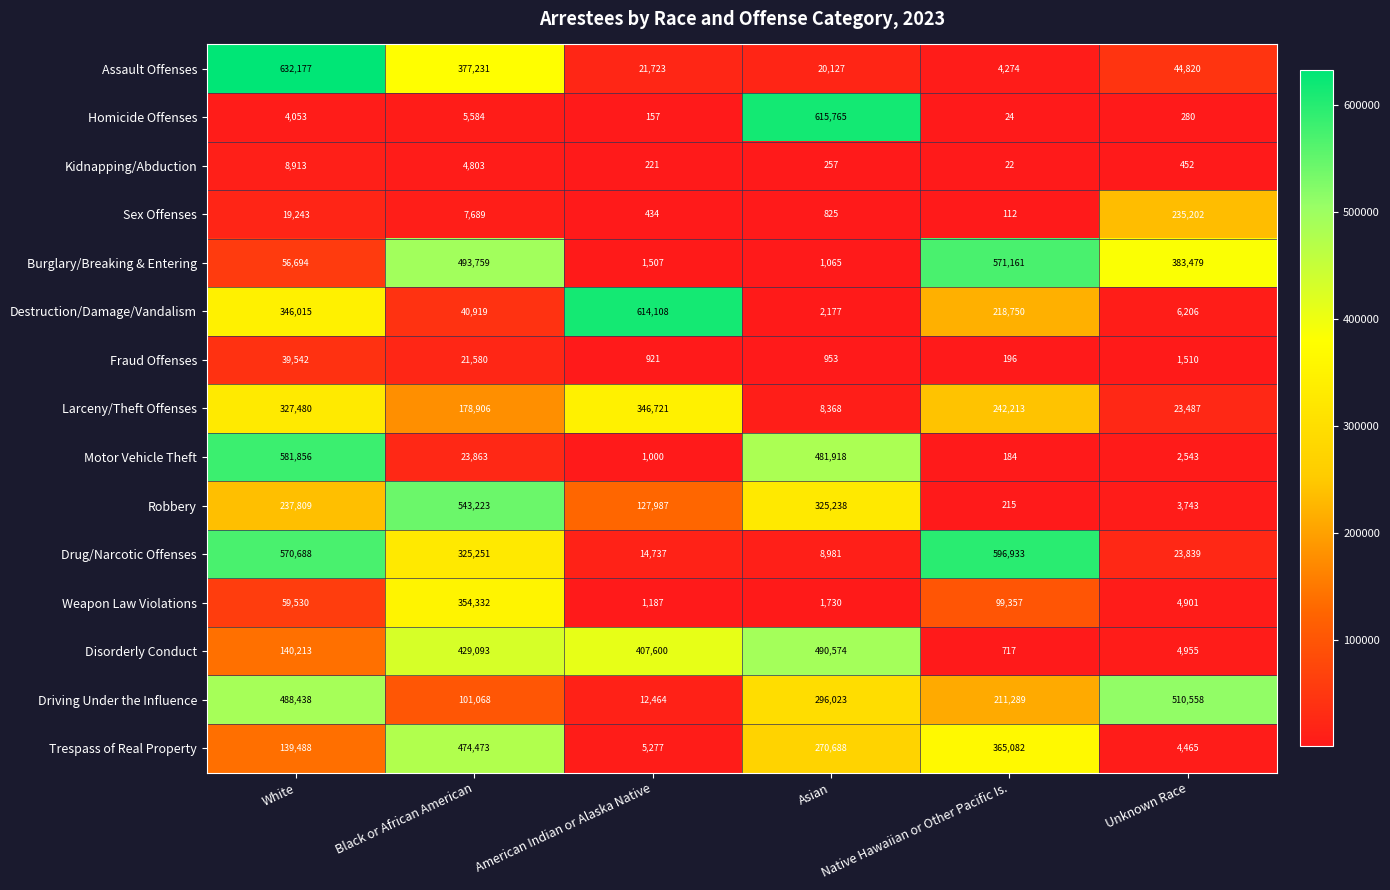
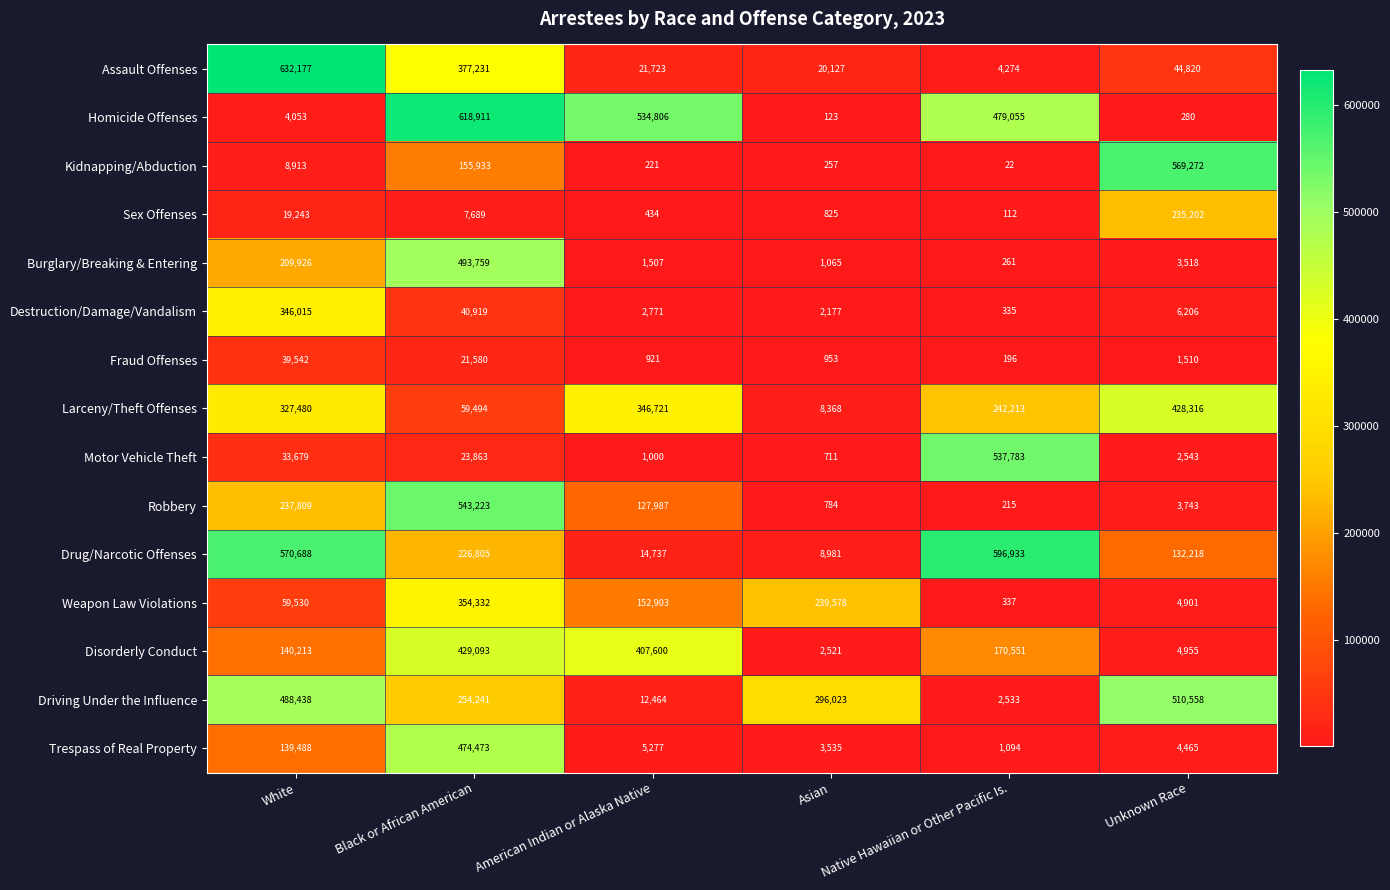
  {
    "Assault Offenses": {
      "White": "632,177",
      "Black or African American": "377,231",
      "American Indian or Alaska Native": "21,723",
      "Asian": "20,127",
      "Native Hawaiian or Other Pacific Is.": "4,274",
      "Unknown Race": "44,820"
    },
    "Homicide Offenses": {
      "White": "4,053",
-     "Black or African American": "5,584",
-     "American Indian or Alaska Native": "157",
-     "Asian": "615,765",
-     "Native Hawaiian or Other Pacific Is.": "24",
+     "Black or African American": "618,911",
+     "American Indian or Alaska Native": "534,806",
+     "Asian": "123",
+     "Native Hawaiian or Other Pacific Is.": "479,055",
      "Unknown Race": "280"
    },
    "Kidnapping/Abduction": {
      "White": "8,913",
-     "Black or African American": "4,803",
+     "Black or African American": "155,933",
      "American Indian or Alaska Native": "221",
      "Asian": "257",
      "Native Hawaiian or Other Pacific Is.": "22",
-     "Unknown Race": "452"
+     "Unknown Race": "569,272"
    },
    "Sex Offenses": {
      "White": "19,243",
      "Black or African American": "7,689",
      "American Indian or Alaska Native": "434",
      "Asian": "825",
      "Native Hawaiian or Other Pacific Is.": "112",
      "Unknown Race": "235,202"
    },
    "Burglary/Breaking & Entering": {
-     "White": "56,694",
+     "White": "209,926",
      "Black or African American": "493,759",
      "American Indian or Alaska Native": "1,507",
      "Asian": "1,065",
-     "Native Hawaiian or Other Pacific Is.": "571,161",
-     "Unknown Race": "383,479"
+     "Native Hawaiian or Other Pacific Is.": "261",
+     "Unknown Race": "3,518"
    },
    "Destruction/Damage/Vandalism": {
      "White": "346,015",
      "Black or African American": "40,919",
-     "American Indian or Alaska Native": "614,108",
+     "American Indian or Alaska Native": "2,771",
      "Asian": "2,177",
-     "Native Hawaiian or Other Pacific Is.": "218,750",
+     "Native Hawaiian or Other Pacific Is.": "335",
      "Unknown Race": "6,206"
    },
    "Fraud Offenses": {
      "White": "39,542",
      "Black or African American": "21,580",
      "American Indian or Alaska Native": "921",
      "Asian": "953",
      "Native Hawaiian or Other Pacific Is.": "196",
      "Unknown Race": "1,510"
    },
    "Larceny/Theft Offenses": {
      "White": "327,480",
-     "Black or African American": "178,906",
+     "Black or African American": "59,494",
      "American Indian or Alaska Native": "346,721",
      "Asian": "8,368",
      "Native Hawaiian or Other Pacific Is.": "242,213",
-     "Unknown Race": "23,487"
+     "Unknown Race": "428,316"
    },
    "Motor Vehicle Theft": {
-     "White": "581,856",
+     "White": "33,679",
      "Black or African American": "23,863",
      "American Indian or Alaska Native": "1,000",
-     "Asian": "481,918",
-     "Native Hawaiian or Other Pacific Is.": "184",
+     "Asian": "711",
+     "Native Hawaiian or Other Pacific Is.": "537,783",
      "Unknown Race": "2,543"
    },
    "Robbery": {
      "White": "237,809",
      "Black or African American": "543,223",
      "American Indian or Alaska Native": "127,987",
-     "Asian": "325,238",
+     "Asian": "784",
      "Native Hawaiian or Other Pacific Is.": "215",
      "Unknown Race": "3,743"
    },
    "Drug/Narcotic Offenses": {
      "White": "570,688",
-     "Black or African American": "325,251",
+     "Black or African American": "226,805",
      "American Indian or Alaska Native": "14,737",
      "Asian": "8,981",
      "Native Hawaiian or Other Pacific Is.": "596,933",
-     "Unknown Race": "23,839"
+     "Unknown Race": "132,218"
    },
    "Weapon Law Violations": {
      "White": "59,530",
      "Black or African American": "354,332",
-     "American Indian or Alaska Native": "1,187",
-     "Asian": "1,730",
-     "Native Hawaiian or Other Pacific Is.": "99,357",
+     "American Indian or Alaska Native": "152,903",
+     "Asian": "239,578",
+     "Native Hawaiian or Other Pacific Is.": "337",
      "Unknown Race": "4,901"
    },
    "Disorderly Conduct": {
      "White": "140,213",
      "Black or African American": "429,093",
      "American Indian or Alaska Native": "407,600",
-     "Asian": "490,574",
-     "Native Hawaiian or Other Pacific Is.": "717",
+     "Asian": "2,521",
+     "Native Hawaiian or Other Pacific Is.": "170,551",
      "Unknown Race": "4,955"
    },
    "Driving Under the Influence": {
      "White": "488,438",
-     "Black or African American": "101,068",
+     "Black or African American": "254,241",
      "American Indian or Alaska Native": "12,464",
      "Asian": "296,023",
-     "Native Hawaiian or Other Pacific Is.": "211,289",
+     "Native Hawaiian or Other Pacific Is.": "2,533",
      "Unknown Race": "510,558"
    },
    "Trespass of Real Property": {
      "White": "139,488",
      "Black or African American": "474,473",
      "American Indian or Alaska Native": "5,277",
-     "Asian": "270,688",
-     "Native Hawaiian or Other Pacific Is.": "365,082",
+     "Asian": "3,535",
+     "Native Hawaiian or Other Pacific Is.": "1,094",
      "Unknown Race": "4,465"
    }
  }
